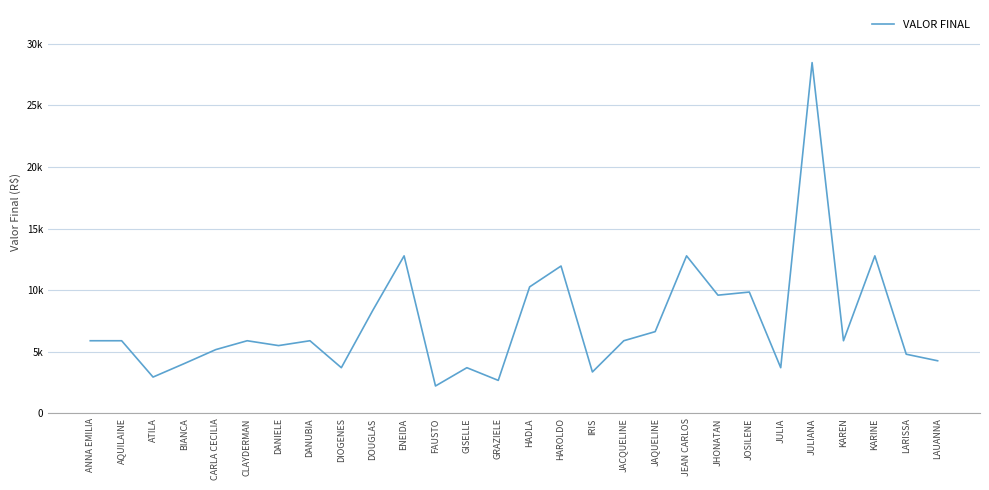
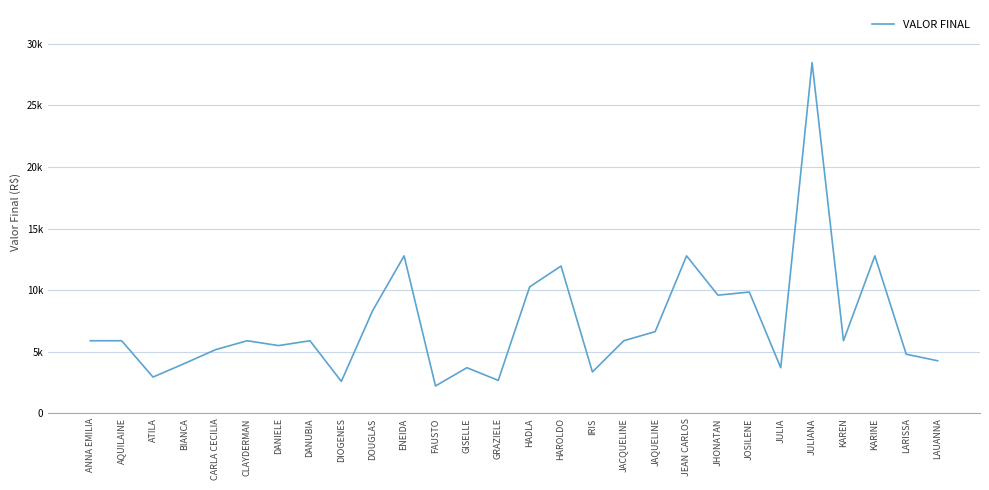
  {
    "ANNA EMILIA": 5900,
    "AQUILAINE": 5900,
    "ATILA": 2900,
    "BIANCA": 4000,
    "CARLA CECILIA": 5200,
    "CLAYDERMAN": 5900,
    "DANIELE": 5500,
    "DANUBIA": 5900,
-   "DIOGENES": 3700,
+   "DIOGENES": 2600,
    "DOUGLAS": 8300,
    "ENEIDA": 12800,
    "FAUSTO": 2200,
    "GISELLE": 3700,
    "GRAZIELE": 2700,
    "HADLA": 10300,
    "HAROLDO": 12000,
    "IRIS": 3400,
    "JACQUELINE": 5900,
    "JAQUELINE": 6600,
    "JEAN CARLOS": 12800,
    "JHONATAN": 9600,
    "JOSILENE": 9800,
    "JULIA": 3700,
    "JULIANA": 28500,
    "KAREN": 5900,
    "KARINE": 12800,
    "LARISSA": 4800,
    "LAUANNA": 4300
  }
